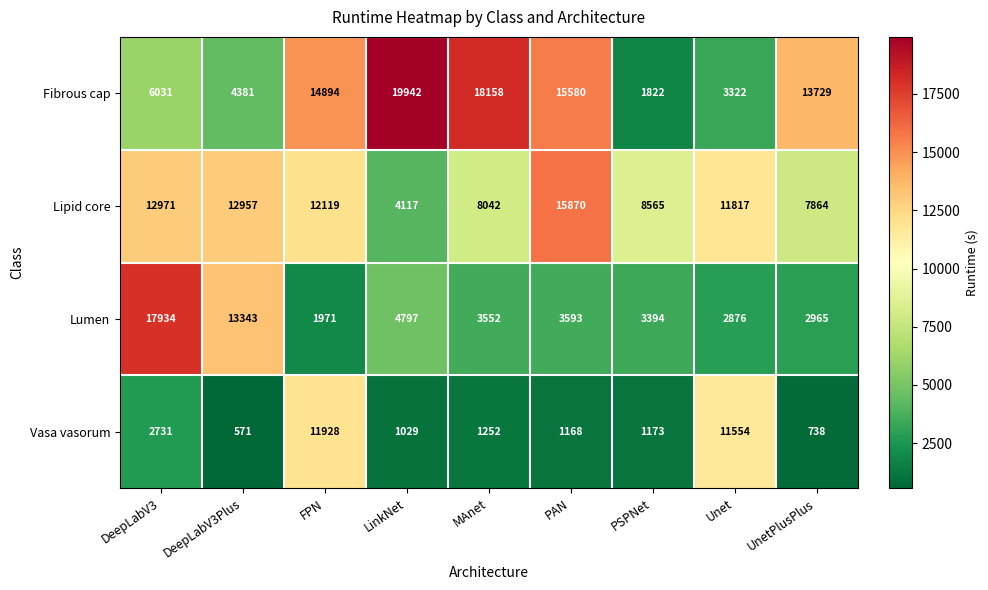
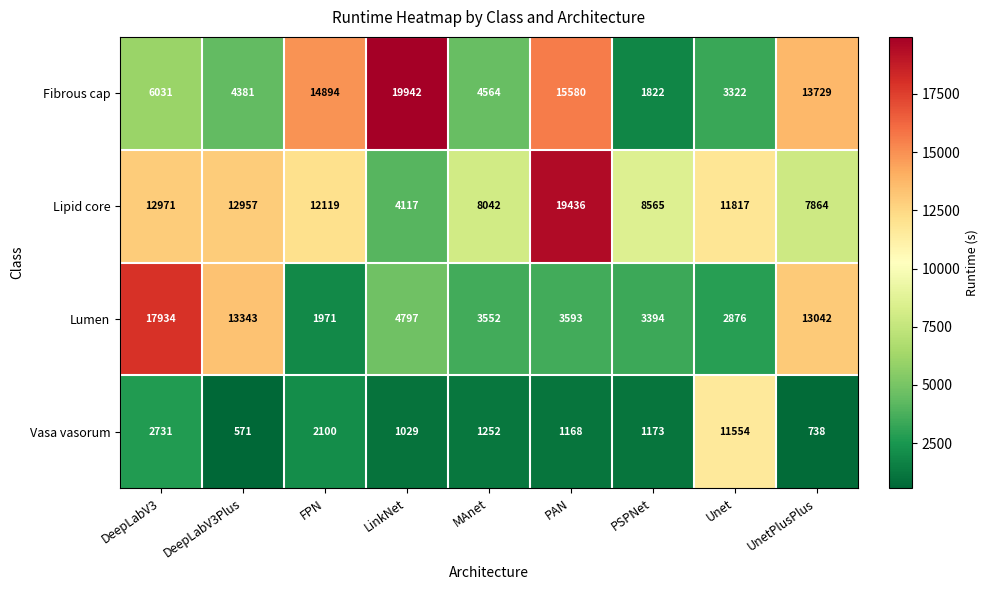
  {
    "Fibrous cap": {
      "DeepLabV3": 6031,
      "DeepLabV3Plus": 4381,
      "FPN": 14894,
      "LinkNet": 19942,
-     "MAnet": 18158,
+     "MAnet": 4564,
      "PAN": 15580,
      "PSPNet": 1822,
      "Unet": 3322,
      "UnetPlusPlus": 13729
    },
    "Lipid core": {
      "DeepLabV3": 12971,
      "DeepLabV3Plus": 12957,
      "FPN": 12119,
      "LinkNet": 4117,
      "MAnet": 8042,
-     "PAN": 15870,
+     "PAN": 19436,
      "PSPNet": 8565,
      "Unet": 11817,
      "UnetPlusPlus": 7864
    },
    "Lumen": {
      "DeepLabV3": 17934,
      "DeepLabV3Plus": 13343,
      "FPN": 1971,
      "LinkNet": 4797,
      "MAnet": 3552,
      "PAN": 3593,
      "PSPNet": 3394,
      "Unet": 2876,
-     "UnetPlusPlus": 2965
+     "UnetPlusPlus": 13042
    },
    "Vasa vasorum": {
      "DeepLabV3": 2731,
      "DeepLabV3Plus": 571,
-     "FPN": 11928,
+     "FPN": 2100,
      "LinkNet": 1029,
      "MAnet": 1252,
      "PAN": 1168,
      "PSPNet": 1173,
      "Unet": 11554,
      "UnetPlusPlus": 738
    }
  }
